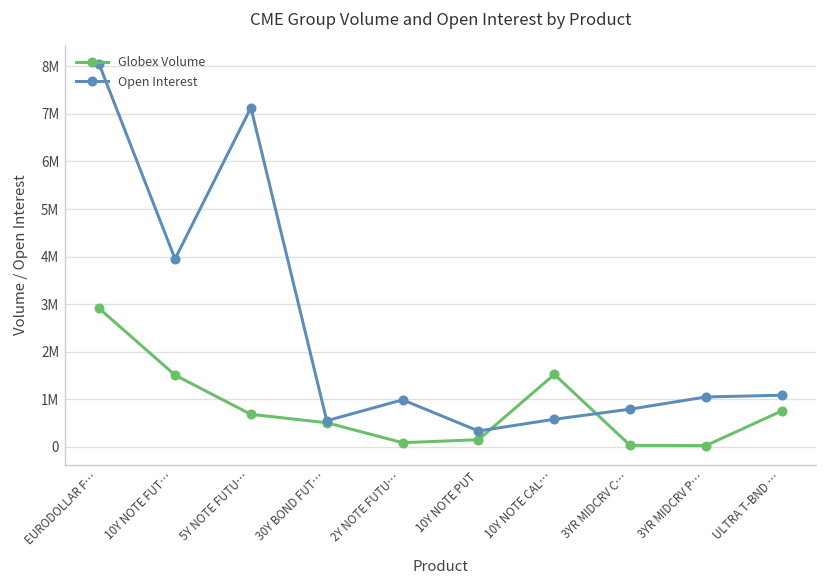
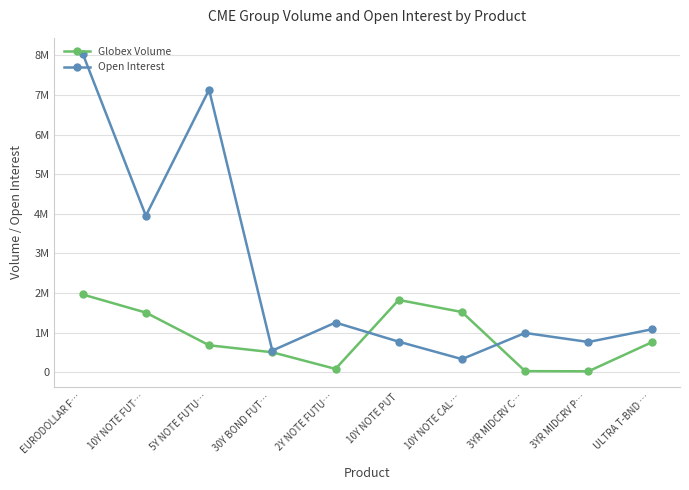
  {
    "Globex Volume": {
-     "EURODOLLAR F…": 2900000,
+     "EURODOLLAR F…": 2000000,
      "10Y NOTE FUT…": 1500000,
      "5Y NOTE FUTU…": 700000,
      "2Y NOTE FUTU…": 100000,
-     "10Y NOTE PUT": 100000,
+     "10Y NOTE PUT": 1800000,
      "10Y NOTE CAL…": 1500000,
      "3YR MIDCRV C…": 0,
      "3YR MIDCRV P…": 0,
      "ULTRA T-BND …": 800000
    },
    "Open Interest": {
      "EURODOLLAR F…": 8000000,
      "10Y NOTE FUT…": 4000000,
      "5Y NOTE FUTU…": 7100000,
-     "2Y NOTE FUTU…": 1000000,
-     "10Y NOTE PUT": 300000,
-     "10Y NOTE CAL…": 600000,
-     "3YR MIDCRV C…": 800000,
-     "3YR MIDCRV P…": 1000000,
+     "2Y NOTE FUTU…": 1300000,
+     "10Y NOTE PUT": 800000,
+     "10Y NOTE CAL…": 300000,
+     "3YR MIDCRV C…": 1000000,
+     "3YR MIDCRV P…": 800000,
      "ULTRA T-BND …": 1100000
    }
  }
